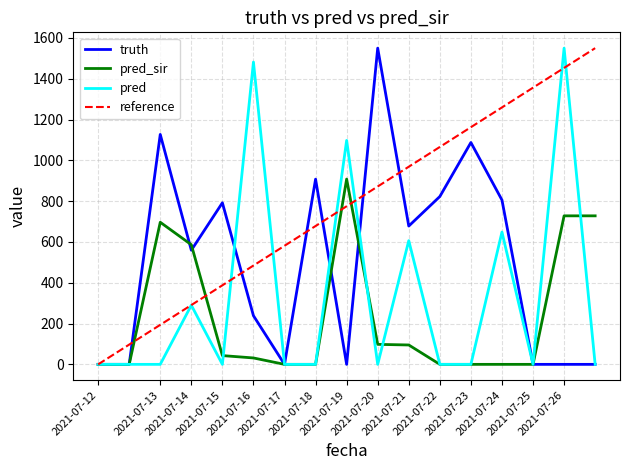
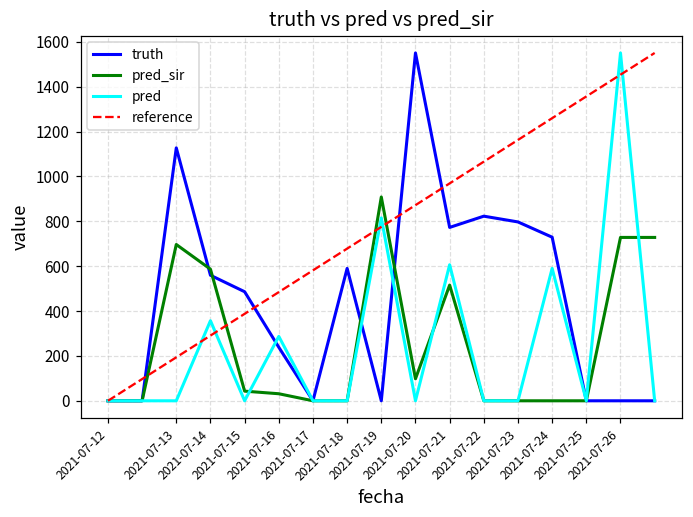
  {
    "truth": {
      "2021-07-13": 1130,
      "2021-07-14": 560,
-     "2021-07-15": 790,
+     "2021-07-15": 490,
      "2021-07-16": 240,
-     "2021-07-18": 910,
+     "2021-07-18": 590,
      "2021-07-19": 0,
      "2021-07-20": 1550,
-     "2021-07-21": 680,
+     "2021-07-21": 770,
      "2021-07-22": 820,
-     "2021-07-23": 1090,
-     "2021-07-24": 810
+     "2021-07-23": 800,
+     "2021-07-24": 730
    },
    "pred_sir": {
      "2021-07-13": 700,
      "2021-07-14": 590,
      "2021-07-15": 40,
      "2021-07-16": 30,
      "2021-07-19": 910,
      "2021-07-20": 100,
-     "2021-07-21": 100,
+     "2021-07-21": 520,
      "2021-07-24": 0
    },
    "pred": {
      "2021-07-13": 0,
-     "2021-07-14": 290,
+     "2021-07-14": 360,
      "2021-07-15": 0,
-     "2021-07-16": 1480,
-     "2021-07-19": 1100,
+     "2021-07-16": 290,
+     "2021-07-19": 820,
      "2021-07-20": 0,
      "2021-07-21": 610,
-     "2021-07-24": 650
+     "2021-07-24": 590
    }
  }
